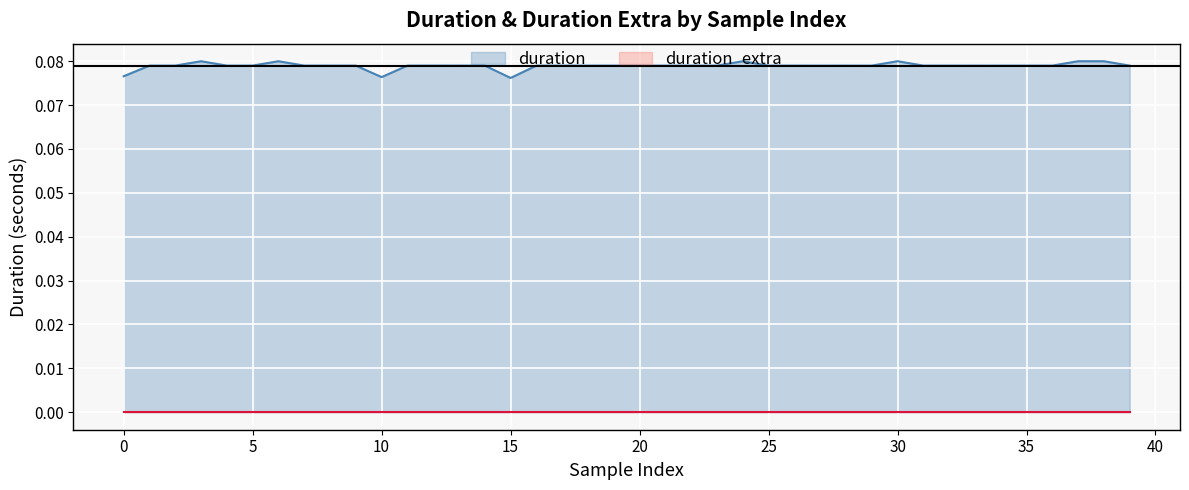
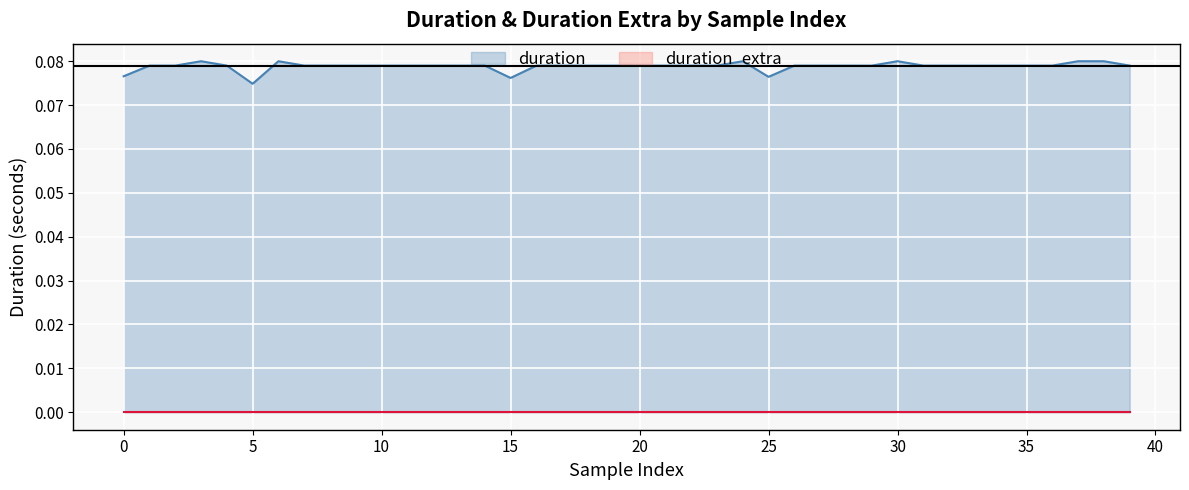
  {
    "duration": {
      "0": 0.077,
-     "5": 0.079,
-     "10": 0.076,
+     "5": 0.075,
+     "10": 0.079,
      "15": 0.076,
      "20": 0.079,
-     "25": 0.079,
+     "25": 0.076,
      "30": 0.080,
      "35": 0.079
    },
    "duration_extra": {
      "0": 0.000,
      "5": 0.000,
      "10": 0.000,
      "15": 0.000,
      "20": 0.000,
      "25": 0.000,
      "30": 0.000,
      "35": 0.000
    }
  }
